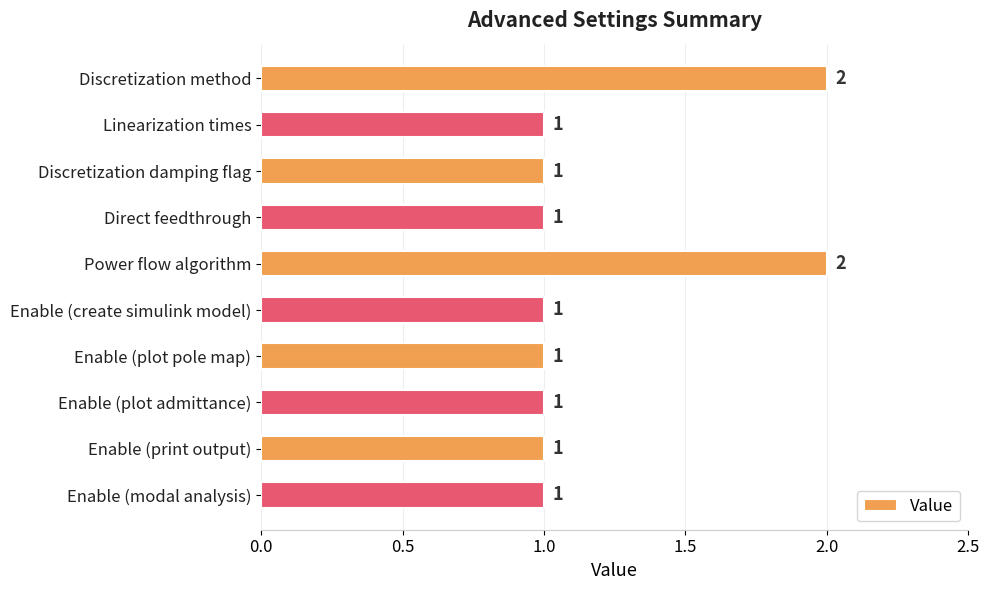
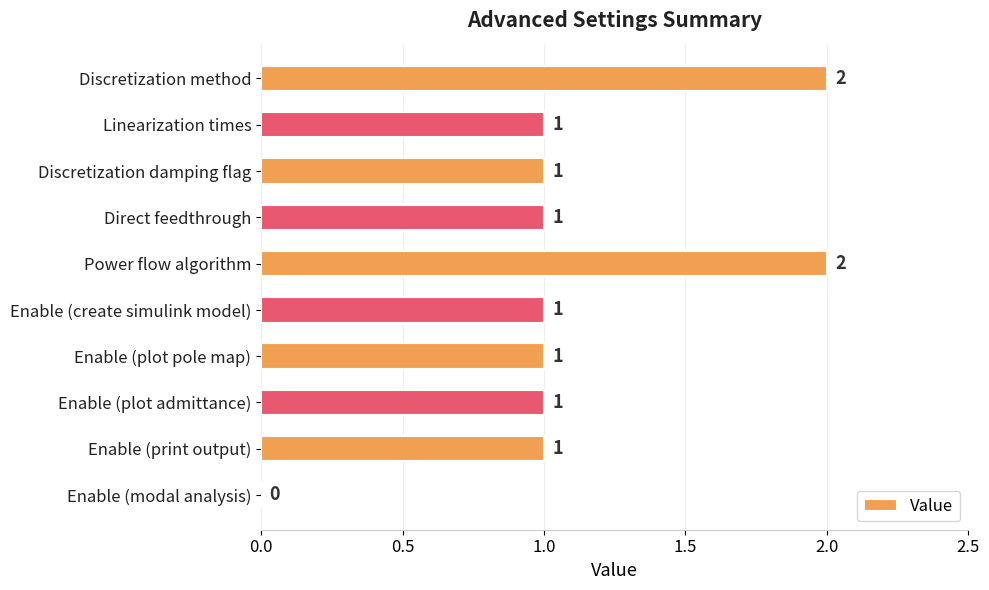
  {
    "Discretization method": 2,
    "Linearization times": 1,
    "Discretization damping flag": 1,
    "Direct feedthrough": 1,
    "Power flow algorithm": 2,
    "Enable (create simulink model)": 1,
    "Enable (plot pole map)": 1,
    "Enable (plot admittance)": 1,
    "Enable (print output)": 1,
-   "Enable (modal analysis)": 1
+   "Enable (modal analysis)": 0
  }
